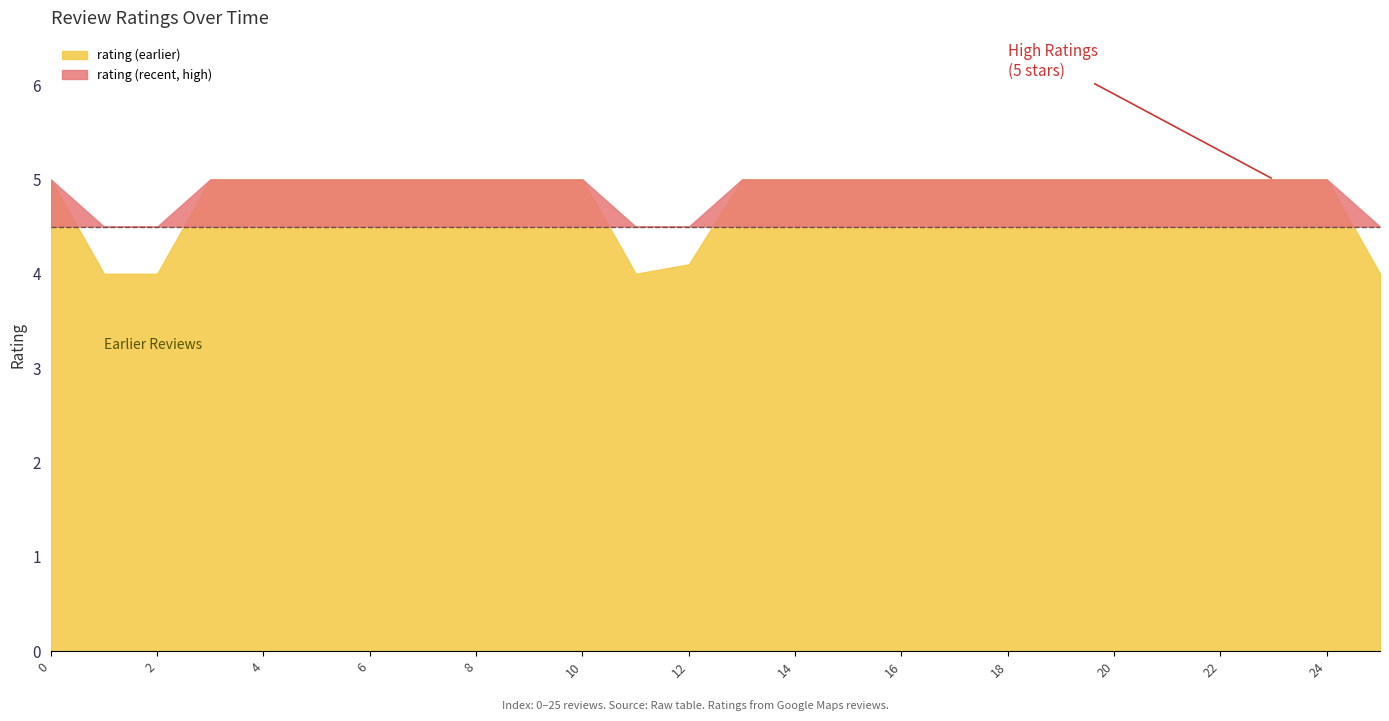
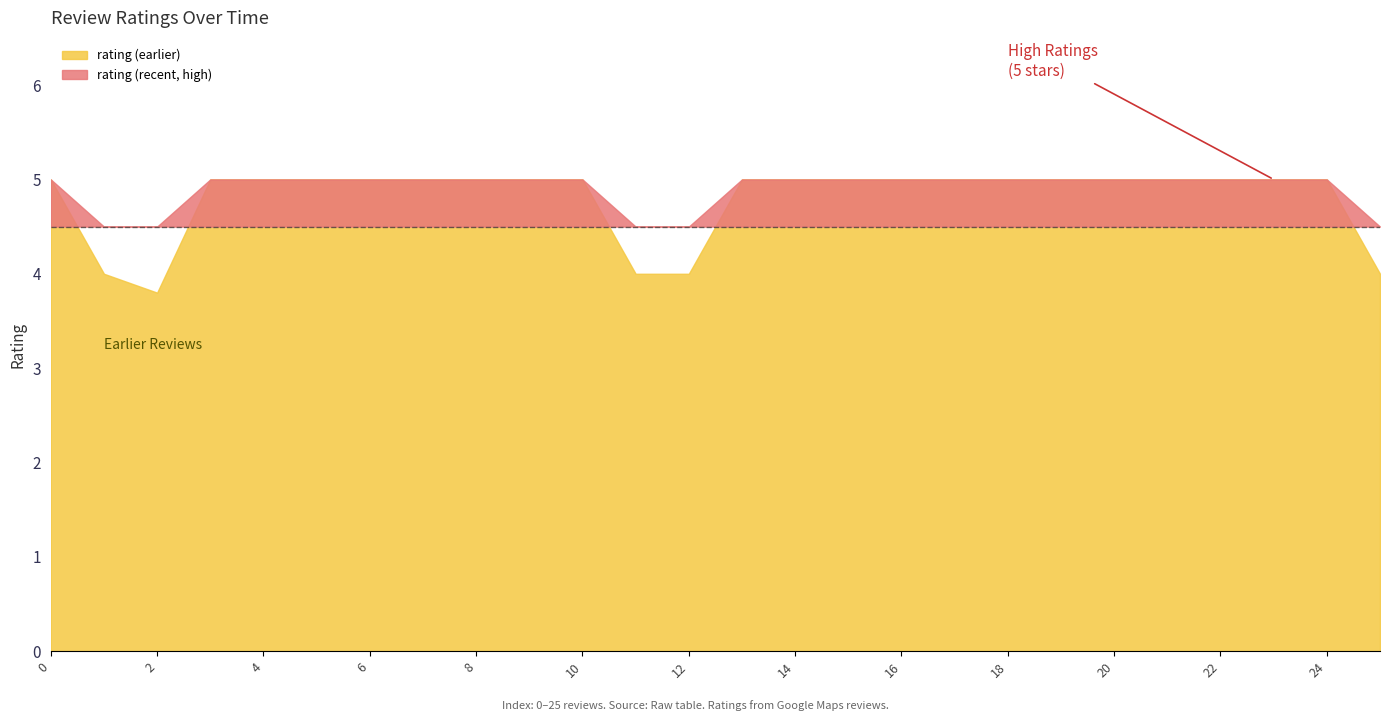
  {
    "rating (earlier)": {
-     "2": 4.0,
-     "12": 4.1
+     "2": 3.8,
+     "12": 4.0
    }
  }
